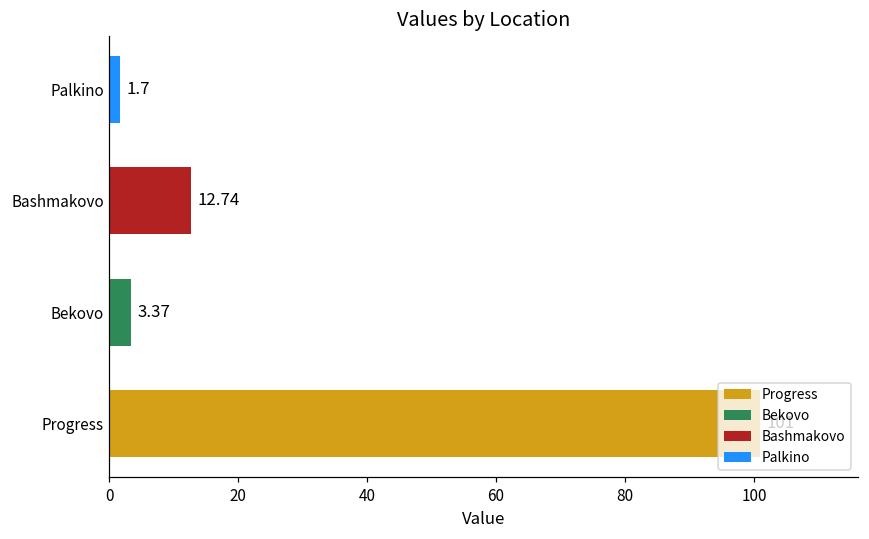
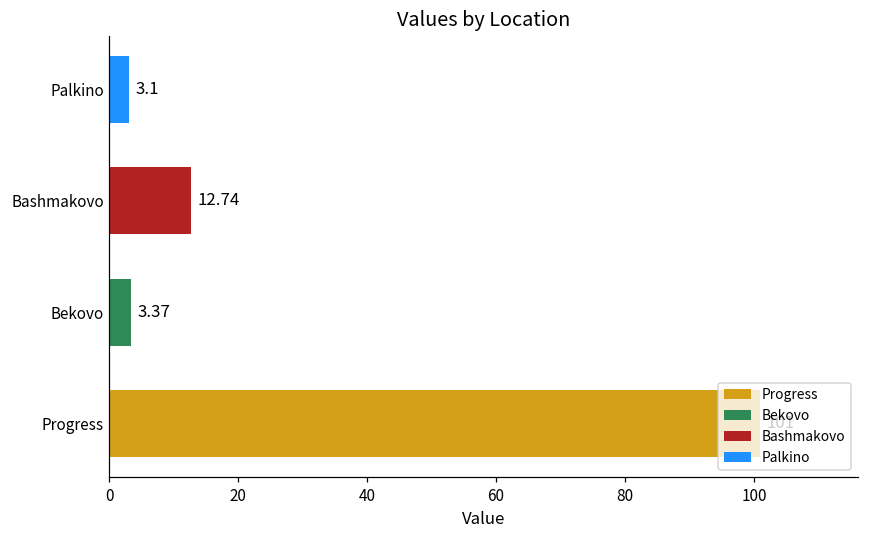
  {
-   "Palkino": 1.7,
+   "Palkino": 3.1,
    "Bashmakovo": 12.74,
    "Bekovo": 3.37
  }
